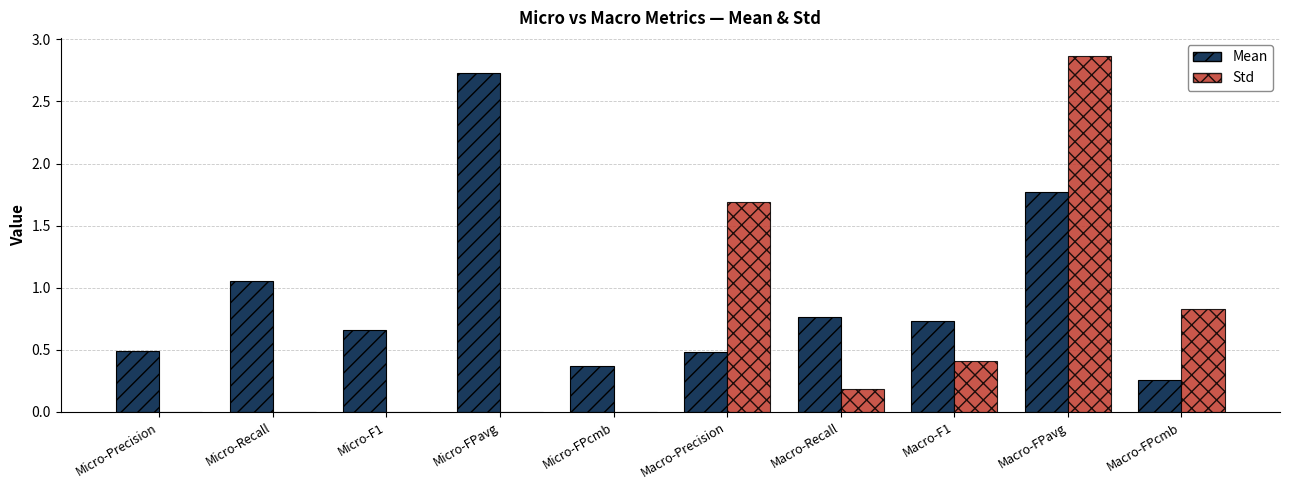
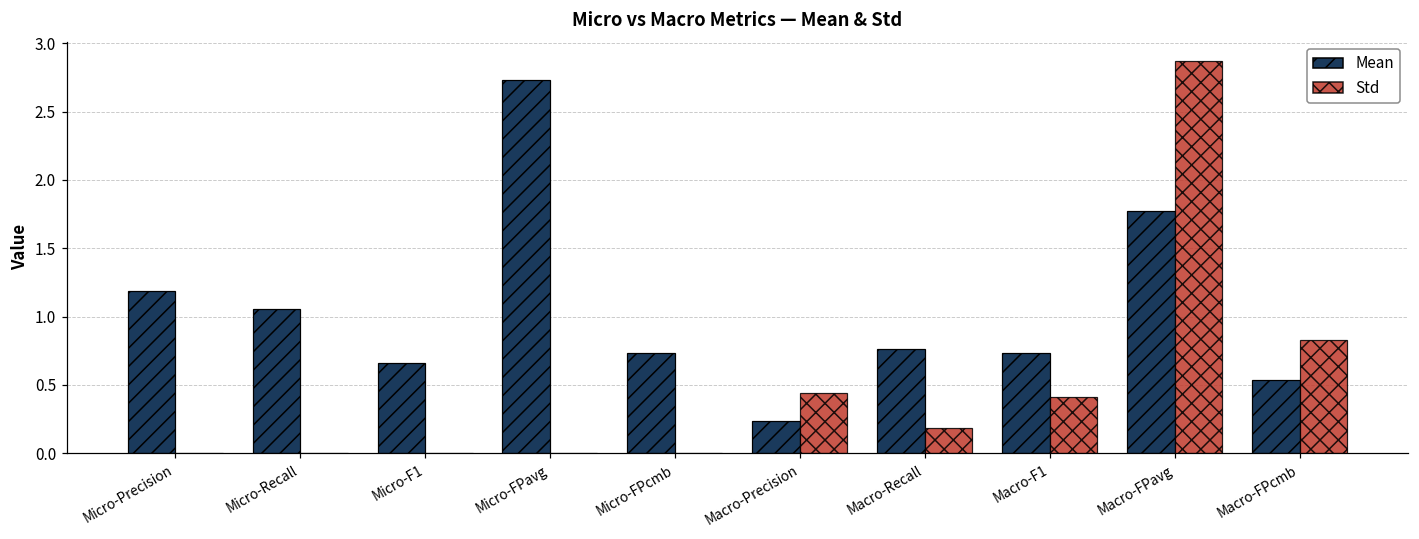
  {
    "Mean": {
-     "Micro-Precision": 0.49,
+     "Micro-Precision": 1.19,
      "Micro-Recall": 1.05,
      "Micro-F1": 0.66,
      "Micro-FPavg": 2.73,
-     "Micro-FPcmb": 0.37,
-     "Macro-Precision": 0.48,
+     "Micro-FPcmb": 0.73,
+     "Macro-Precision": 0.24,
      "Macro-Recall": 0.76,
      "Macro-F1": 0.73,
      "Macro-FPavg": 1.78,
-     "Macro-FPcmb": 0.26
+     "Macro-FPcmb": 0.53
    },
    "Std": {
      "Micro-Precision": 0.00,
      "Micro-Recall": 0.00,
      "Micro-F1": 0.00,
      "Micro-FPavg": 0.00,
      "Micro-FPcmb": 0.00,
-     "Macro-Precision": 1.69,
+     "Macro-Precision": 0.44,
      "Macro-Recall": 0.18,
      "Macro-F1": 0.41,
      "Macro-FPavg": 2.87,
      "Macro-FPcmb": 0.83
    }
  }
